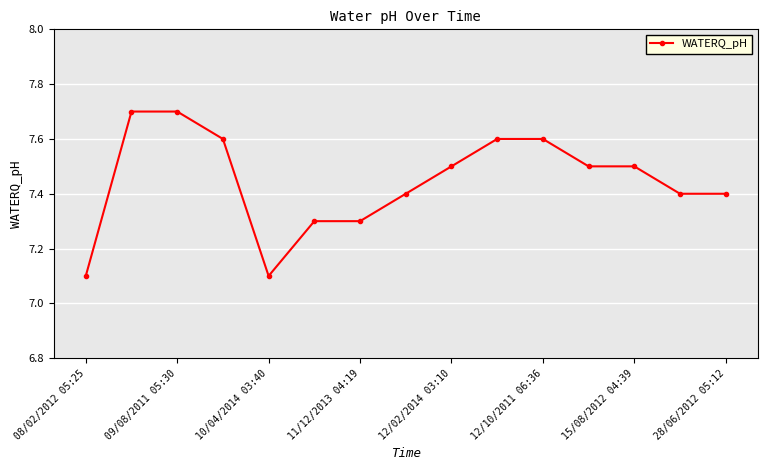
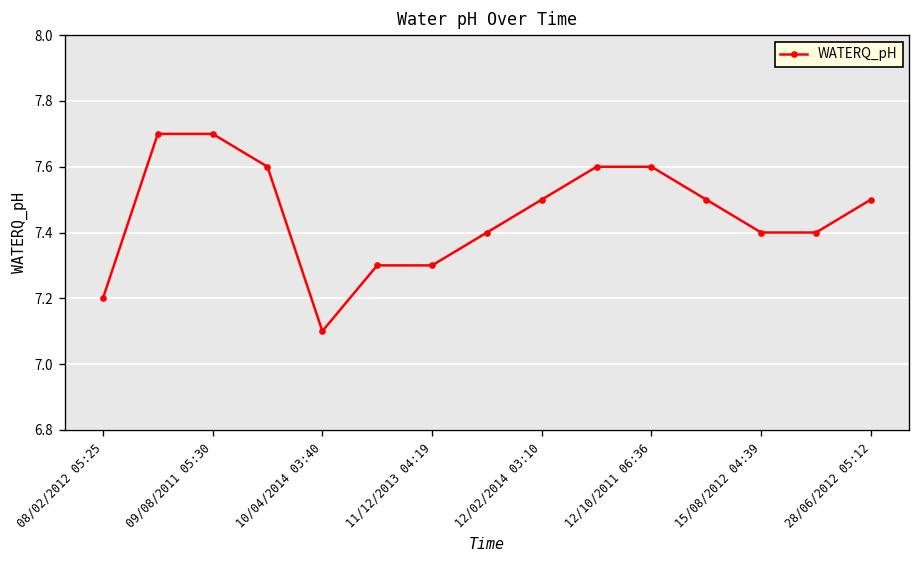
  {
-   "08/02/2012 05:25": 7.1,
+   "08/02/2012 05:25": 7.2,
    "09/08/2011 05:30": 7.7,
    "10/04/2014 03:40": 7.1,
    "11/12/2013 04:19": 7.3,
    "12/02/2014 03:10": 7.5,
    "12/10/2011 06:36": 7.6,
-   "15/08/2012 04:39": 7.5,
-   "28/06/2012 05:12": 7.4
+   "15/08/2012 04:39": 7.4,
+   "28/06/2012 05:12": 7.5
  }
